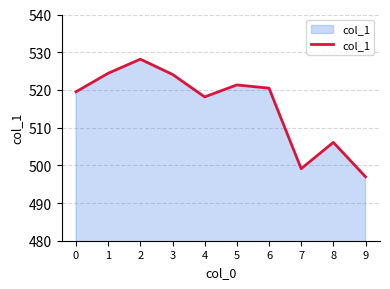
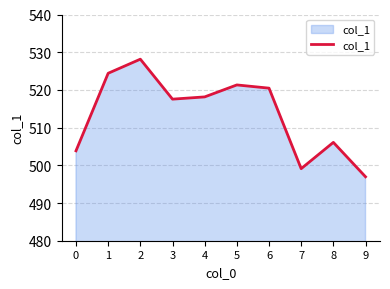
  {
-   "0": 519,
+   "0": 504,
    "1": 524,
    "2": 528,
-   "3": 524,
+   "3": 518,
    "4": 518,
    "5": 521,
    "6": 520,
    "7": 499,
    "8": 506,
    "9": 497
  }
